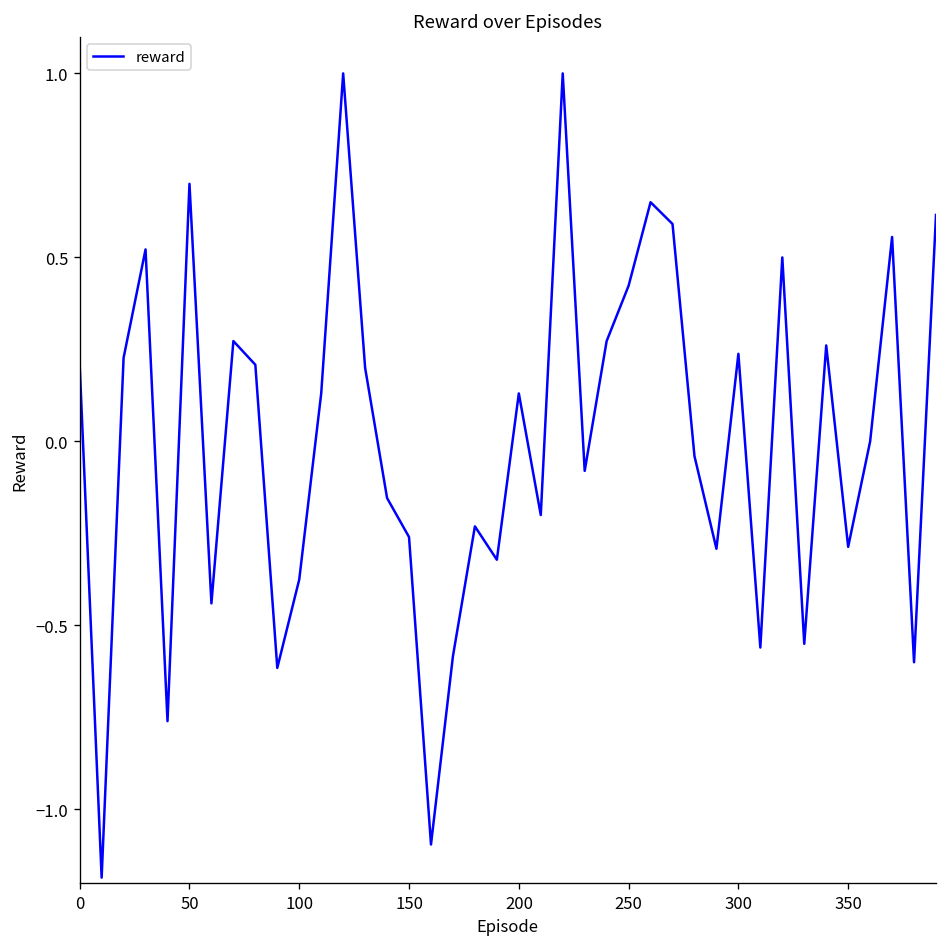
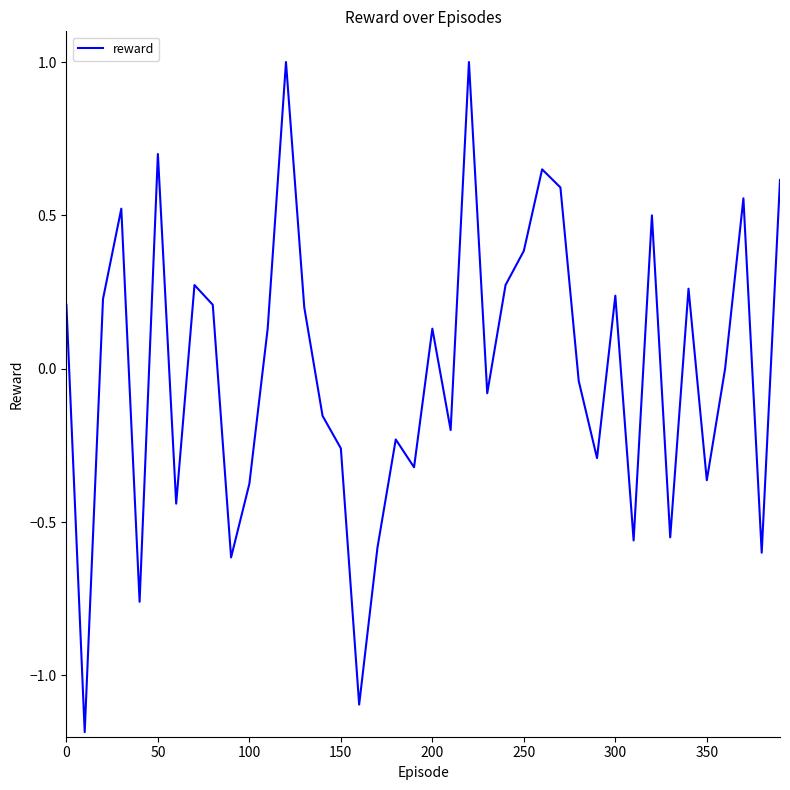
  {
    "0": 0.21,
    "50": 0.70,
    "100": -0.38,
    "150": -0.26,
    "200": 0.13,
-   "250": 0.42,
+   "250": 0.38,
    "300": 0.24,
-   "350": -0.29
+   "350": -0.36
  }
